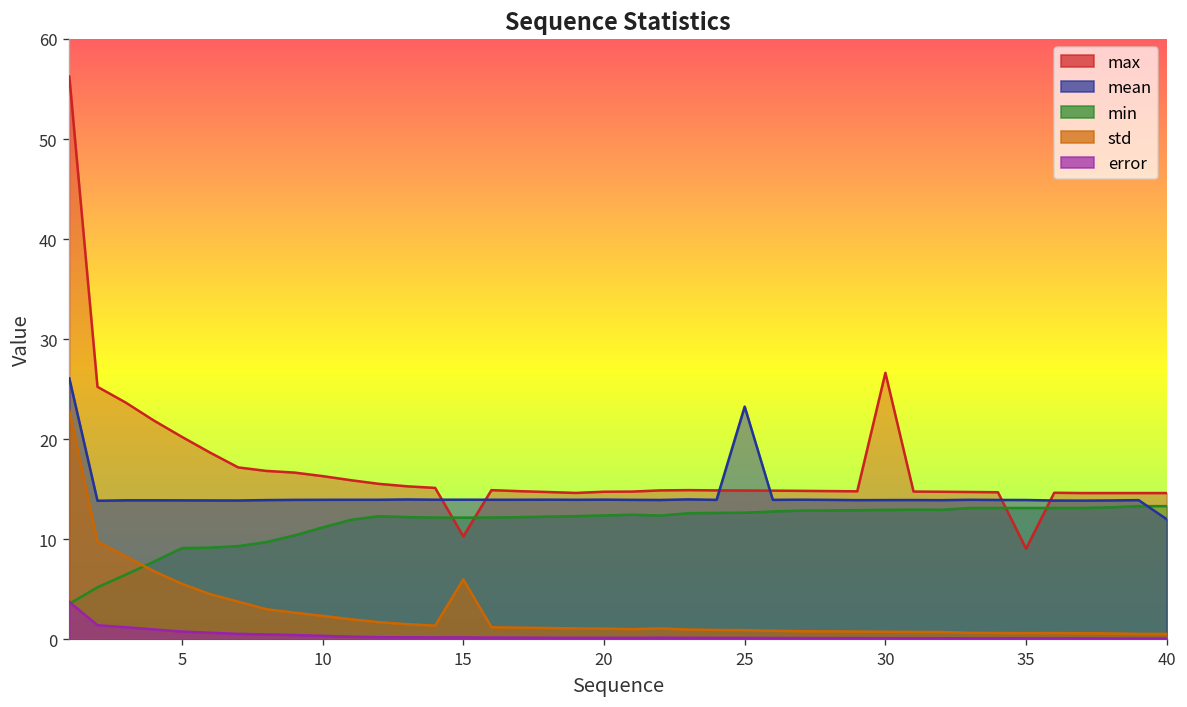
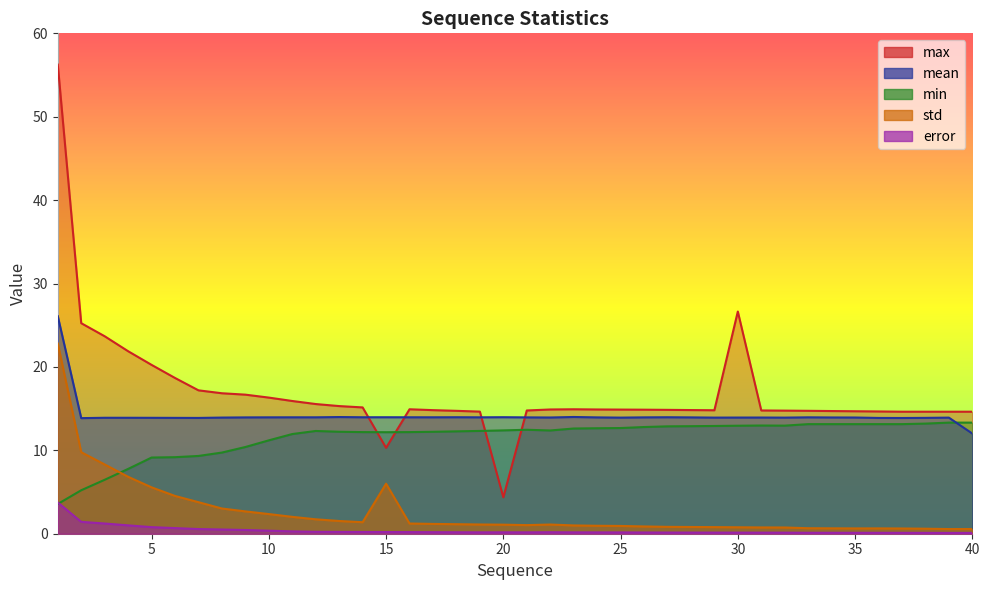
  {
    "max": {
      "5": 20,
      "10": 16,
      "15": 10,
-     "20": 15,
+     "20": 4,
      "25": 15,
      "30": 27,
-     "35": 9,
+     "35": 15,
      "40": 15
    },
    "mean": {
      "5": 14,
      "10": 14,
      "15": 14,
      "20": 14,
-     "25": 23,
+     "25": 14,
      "30": 14,
      "35": 14,
      "40": 12
    },
    "min": {
      "5": 9,
      "10": 11,
      "15": 12,
      "20": 12,
      "25": 13,
      "30": 13,
      "35": 13,
      "40": 13
    },
    "std": {
      "5": 6,
      "10": 2,
      "15": 6,
      "20": 1,
      "25": 1,
      "30": 1,
      "35": 1,
      "40": 1
    },
    "error": {
      "5": 1,
      "10": 0,
      "15": 0,
      "20": 0,
      "25": 0,
      "30": 0,
      "35": 0,
      "40": 0
    }
  }
